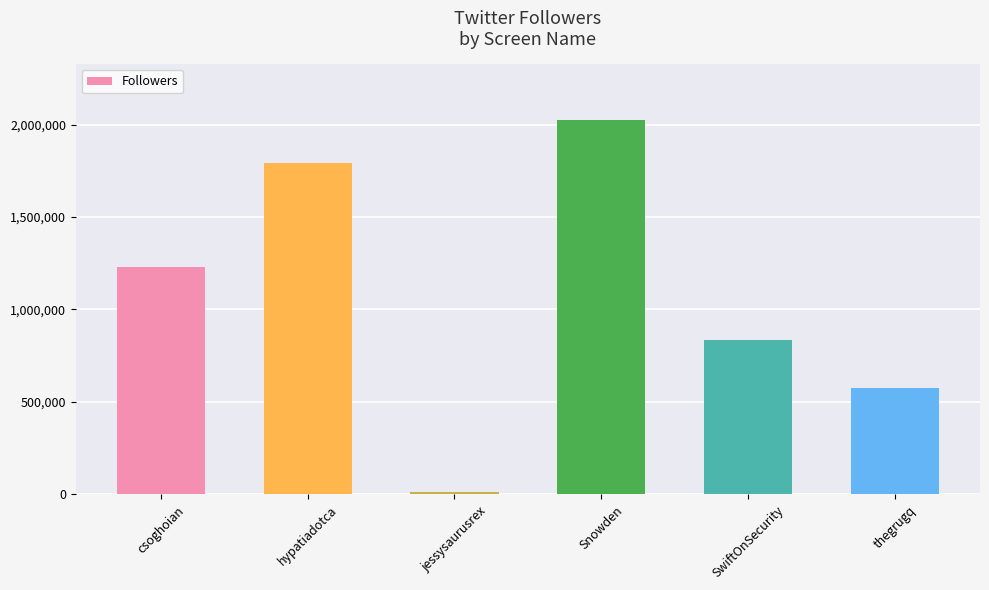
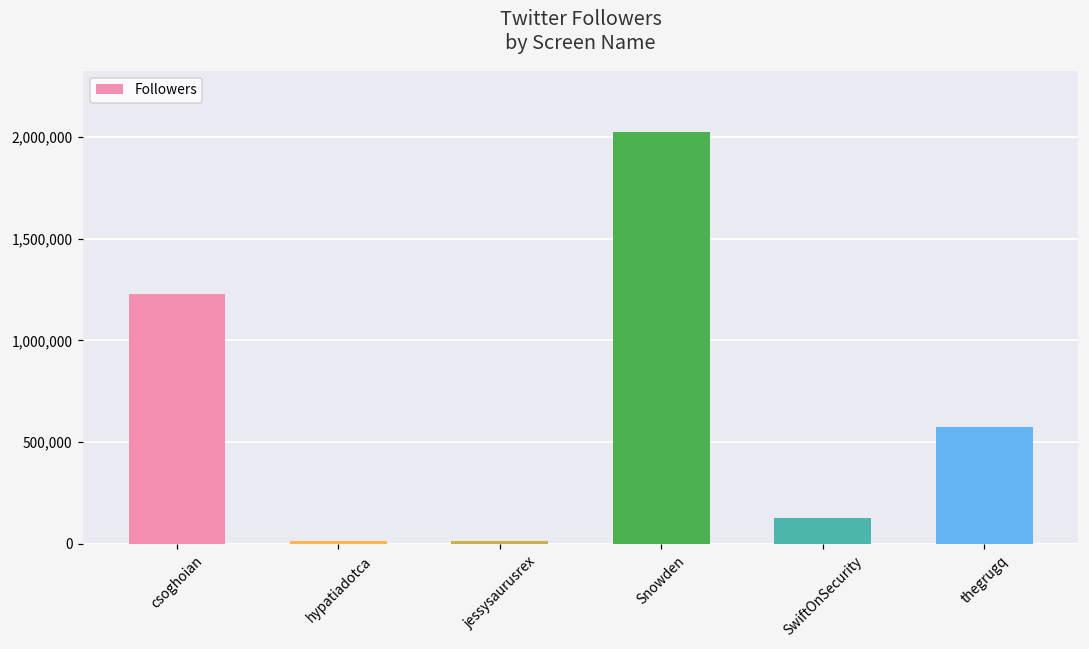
  {
    "csoghoian": "1,230,000",
-   "hypatiadotca": "1,790,000",
+   "hypatiadotca": "20,000",
    "Snowden": "2,020,000",
-   "SwiftOnSecurity": "830,000",
+   "SwiftOnSecurity": "120,000",
    "thegrugq": "570,000"
  }
